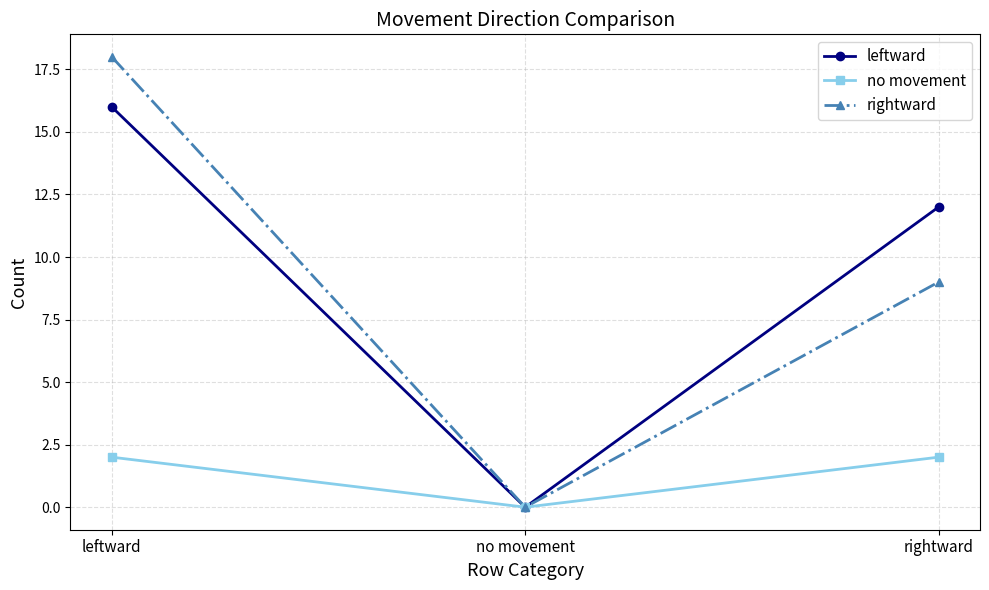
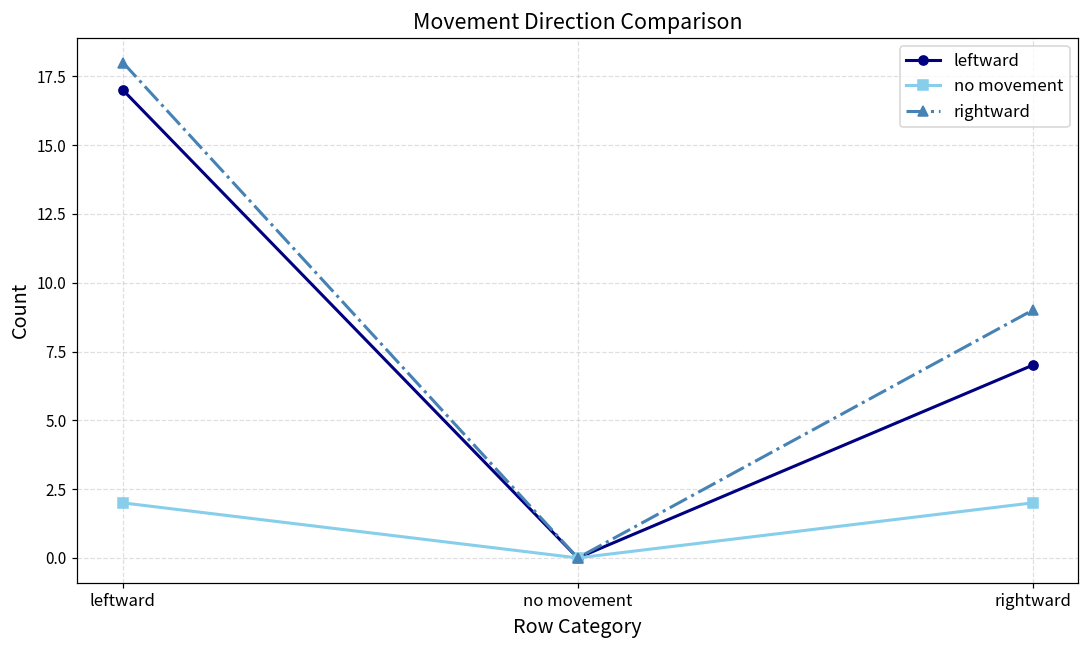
  {
    "leftward": {
-     "leftward": 16,
-     "rightward": 12
+     "leftward": 17,
+     "rightward": 7
    },
    "no movement": {
      "leftward": 2,
      "rightward": 2
    },
    "rightward": {
      "leftward": 18,
      "rightward": 9
    }
  }
